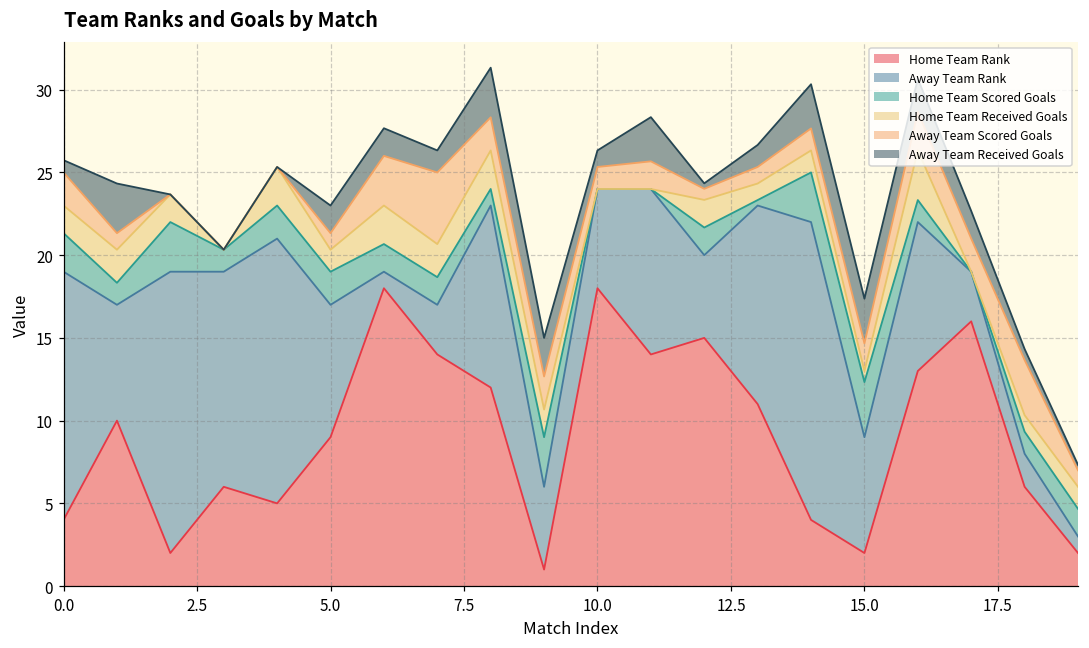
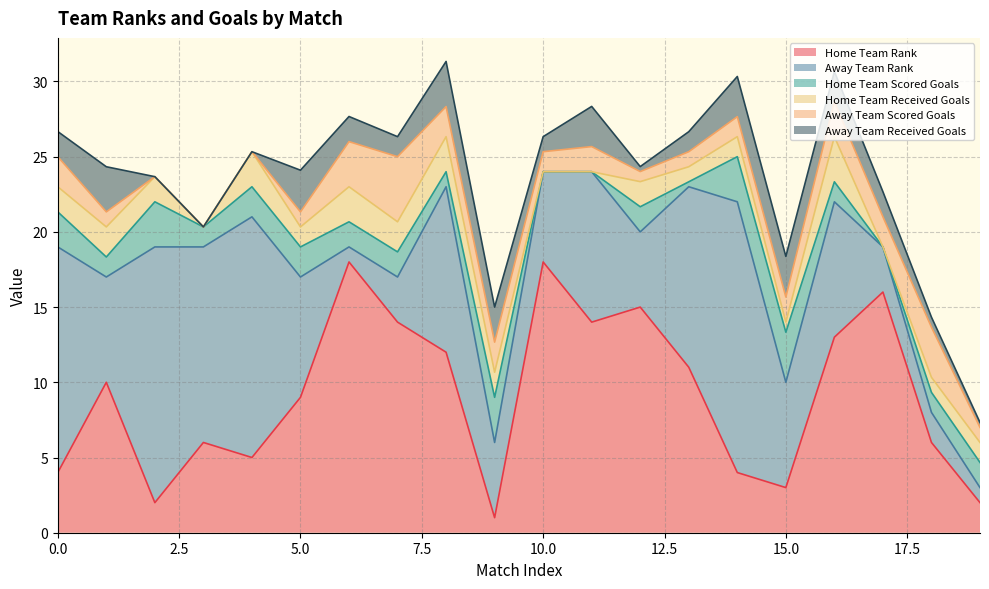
  {
    "Home Team Rank": {
      "0.0": 4,
      "5.0": 9,
      "10.0": 18,
-     "15.0": 2
+     "15.0": 3
    },
    "Away Team Received Goals": {
-     "0.0": 0.7,
-     "5.0": 1.7,
+     "0.0": 1.7,
+     "5.0": 2.8,
      "10.0": 1.0,
      "15.0": 2.7
    }
  }
